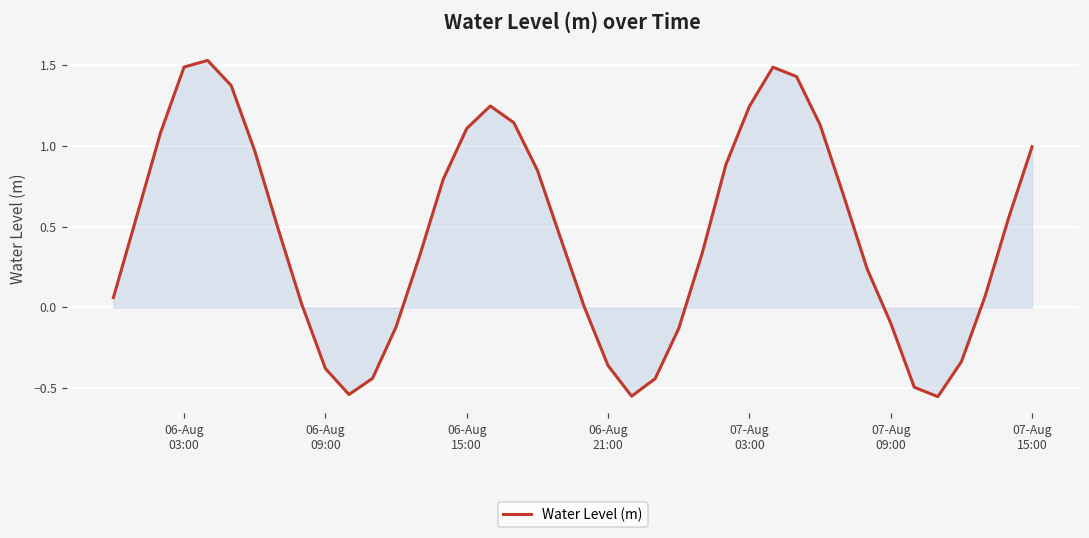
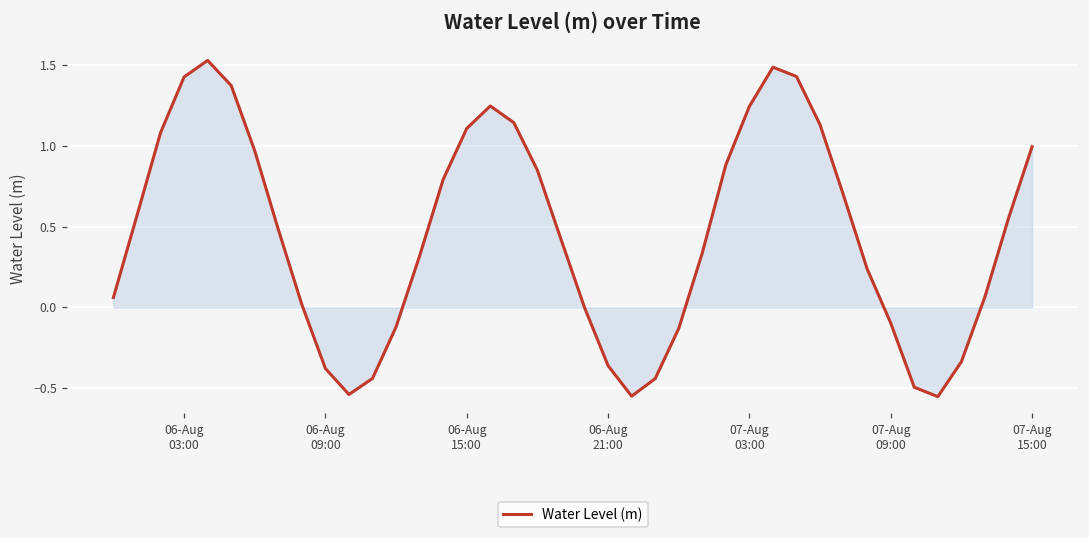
  {
    "Water Level (m)": {
-     "06-Aug 03:00": 1.49,
+     "06-Aug 03:00": 1.43,
      "06-Aug 09:00": -0.38,
      "06-Aug 21:00": -0.36,
      "07-Aug 09:00": -0.10
    }
  }
